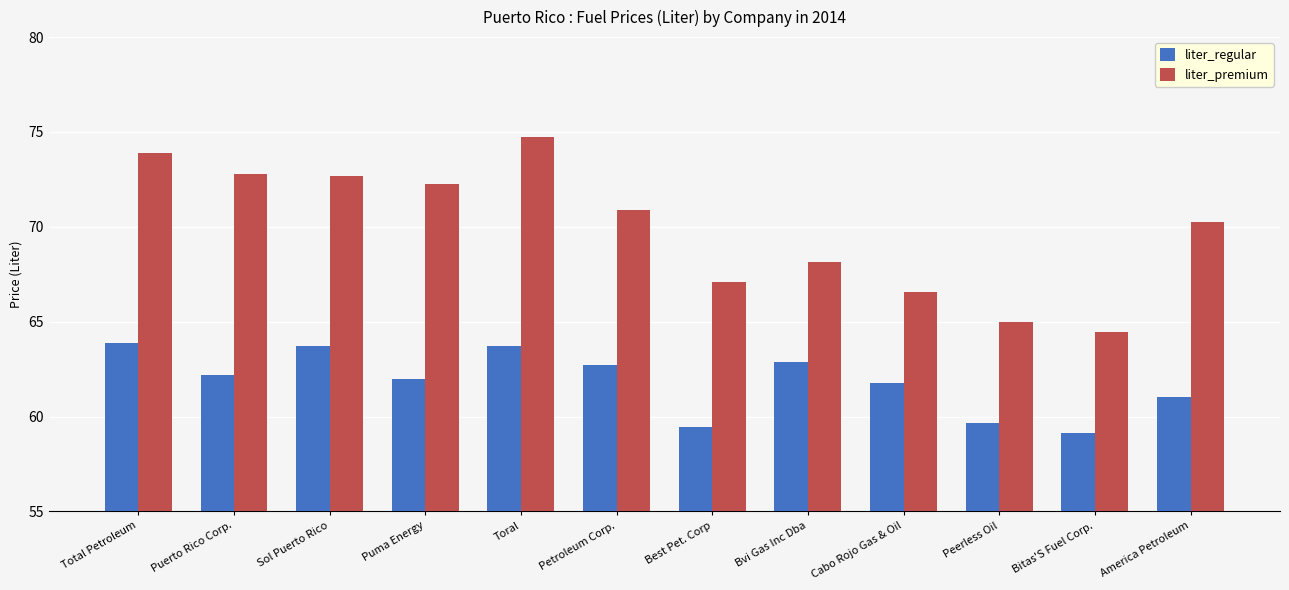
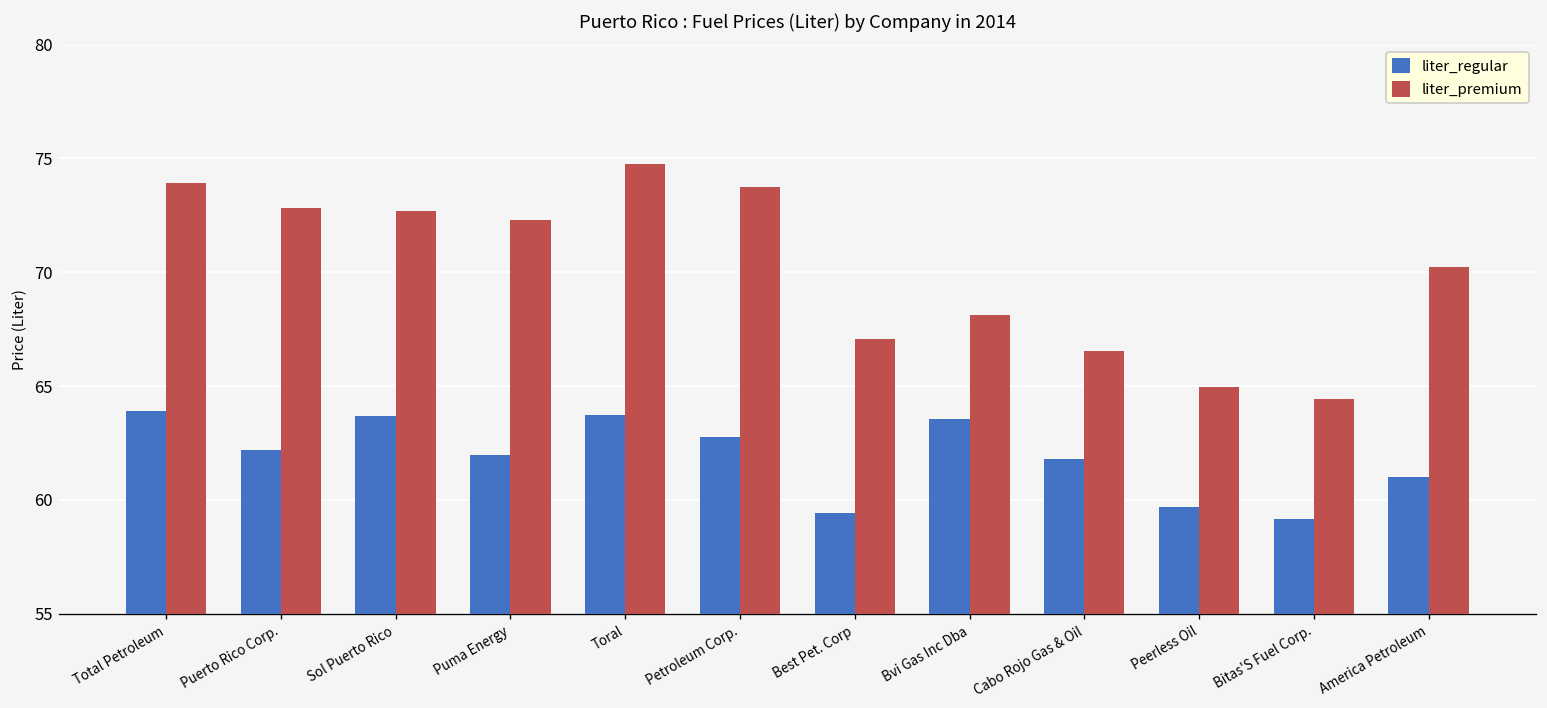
  {
    "liter_regular": {
      "Total Petroleum": 63.9,
      "Puerto Rico Corp.": 62.2,
      "Sol Puerto Rico": 63.7,
      "Puma Energy": 62.0,
      "Toral": 63.7,
      "Petroleum Corp.": 62.7,
      "Best Pet. Corp": 59.4,
-     "Bvi Gas Inc Dba": 62.9,
+     "Bvi Gas Inc Dba": 63.6,
      "Cabo Rojo Gas & Oil": 61.8,
      "Peerless Oil": 59.7,
      "Bitas'S Fuel Corp.": 59.2,
      "America Petroleum": 61.0
    },
    "liter_premium": {
      "Total Petroleum": 73.9,
      "Puerto Rico Corp.": 72.8,
      "Sol Puerto Rico": 72.7,
      "Puma Energy": 72.3,
      "Toral": 74.7,
-     "Petroleum Corp.": 70.9,
+     "Petroleum Corp.": 73.7,
      "Best Pet. Corp": 67.1,
      "Bvi Gas Inc Dba": 68.1,
      "Cabo Rojo Gas & Oil": 66.6,
      "Peerless Oil": 65.0,
      "Bitas'S Fuel Corp.": 64.4,
      "America Petroleum": 70.2
    }
  }
